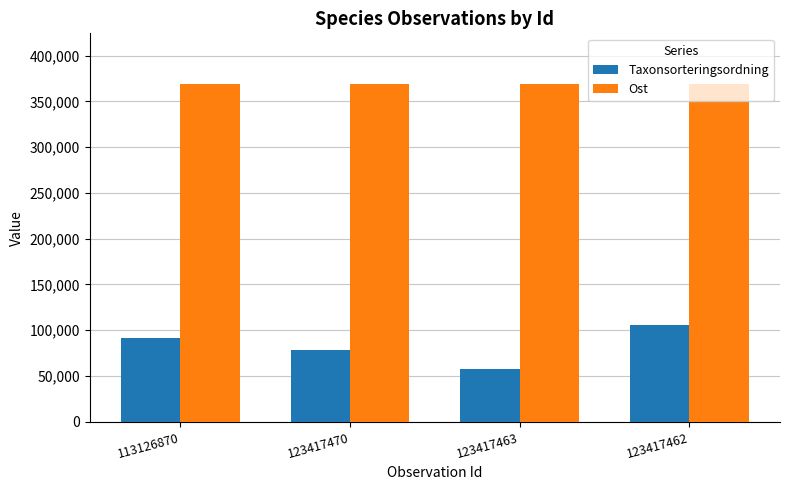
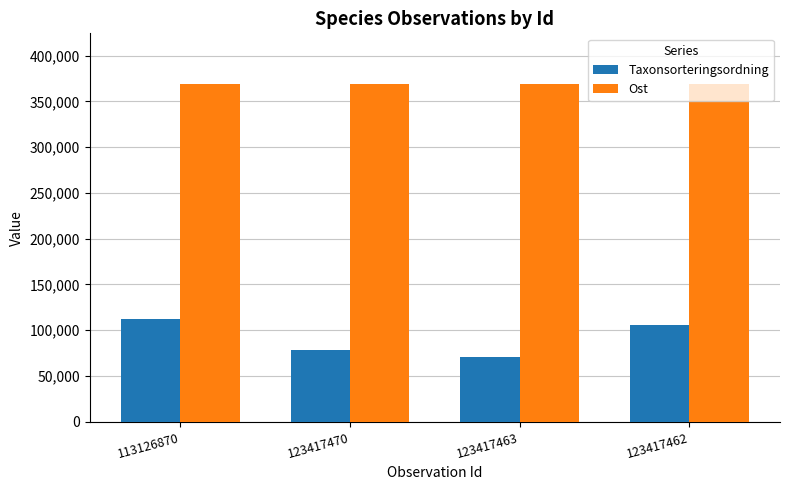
  {
    "Taxonsorteringsordning": {
-     "113126870": "90,000",
+     "113126870": "110,000",
      "123417470": "80,000",
-     "123417463": "60,000",
+     "123417463": "70,000",
      "123417462": "110,000"
    },
    "Ost": {
      "113126870": "370,000",
      "123417470": "370,000",
      "123417463": "370,000"
    }
  }
